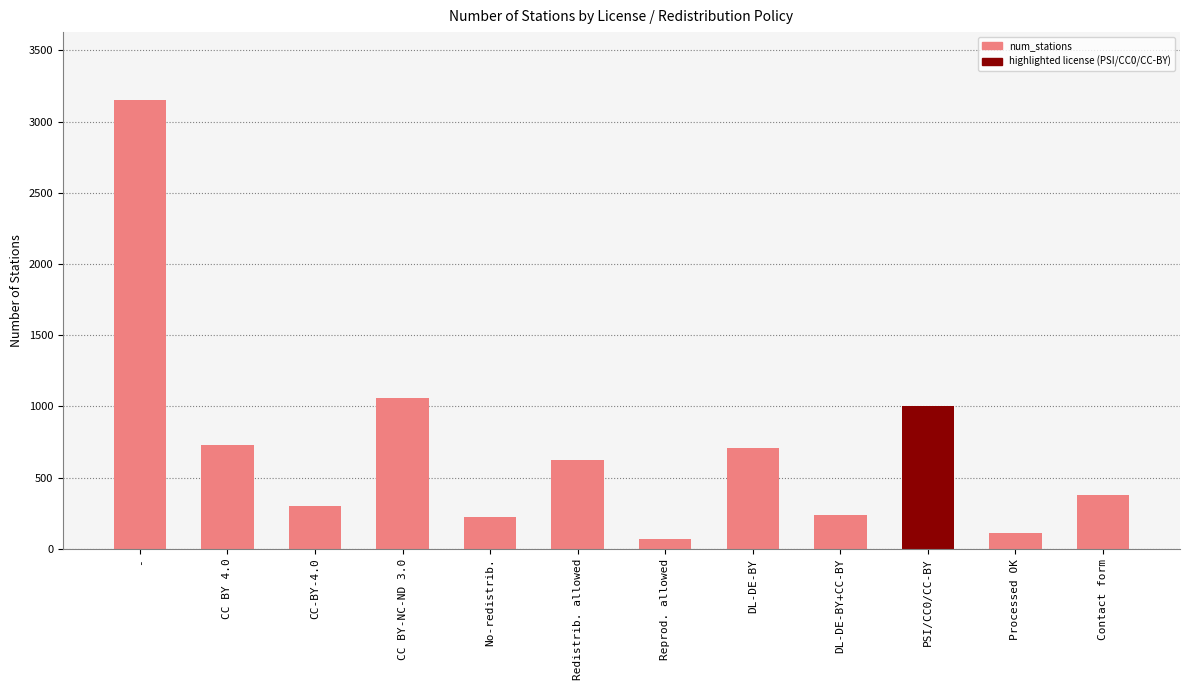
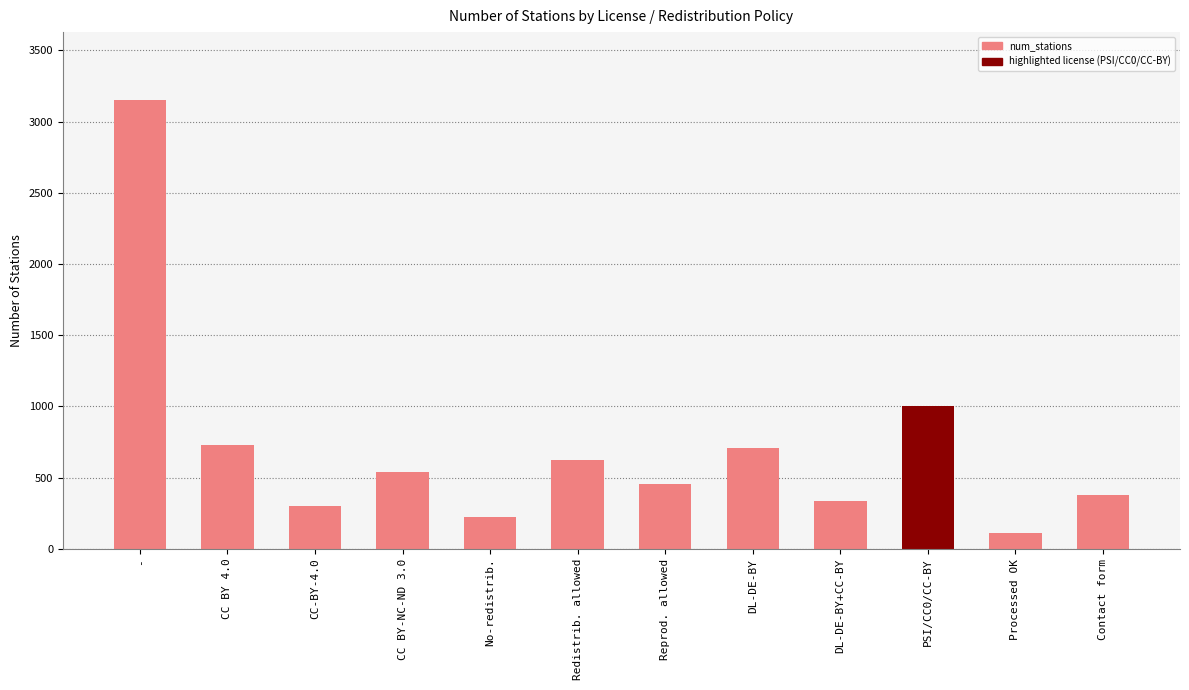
  {
    "-": 3160,
    "CC BY 4.0": 730,
    "CC-BY-4.0": 300,
-   "CC BY-NC-ND 3.0": 1060,
+   "CC BY-NC-ND 3.0": 540,
    "No-redistrib.": 230,
    "Redistrib. allowed": 620,
-   "Reprod. allowed": 70,
+   "Reprod. allowed": 450,
    "DL-DE-BY": 710,
-   "DL-DE-BY+CC-BY": 230,
+   "DL-DE-BY+CC-BY": 330,
    "PSI/CC0/CC-BY": 1000,
    "Processed OK": 110,
    "Contact form": 380
  }
